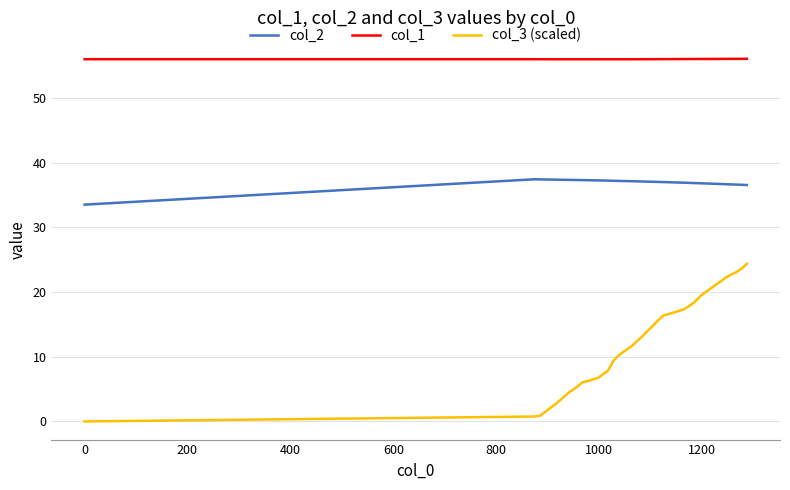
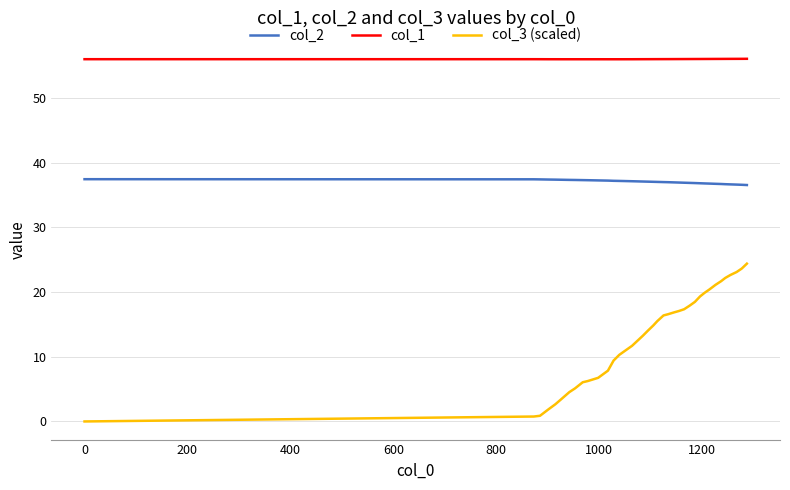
  {
    "col_2": {
-     "0": 34
+     "0": 37
    },
    "col_1": {
      "0": 56
    },
    "col_3 (scaled)": {
      "0": 0
    }
  }
